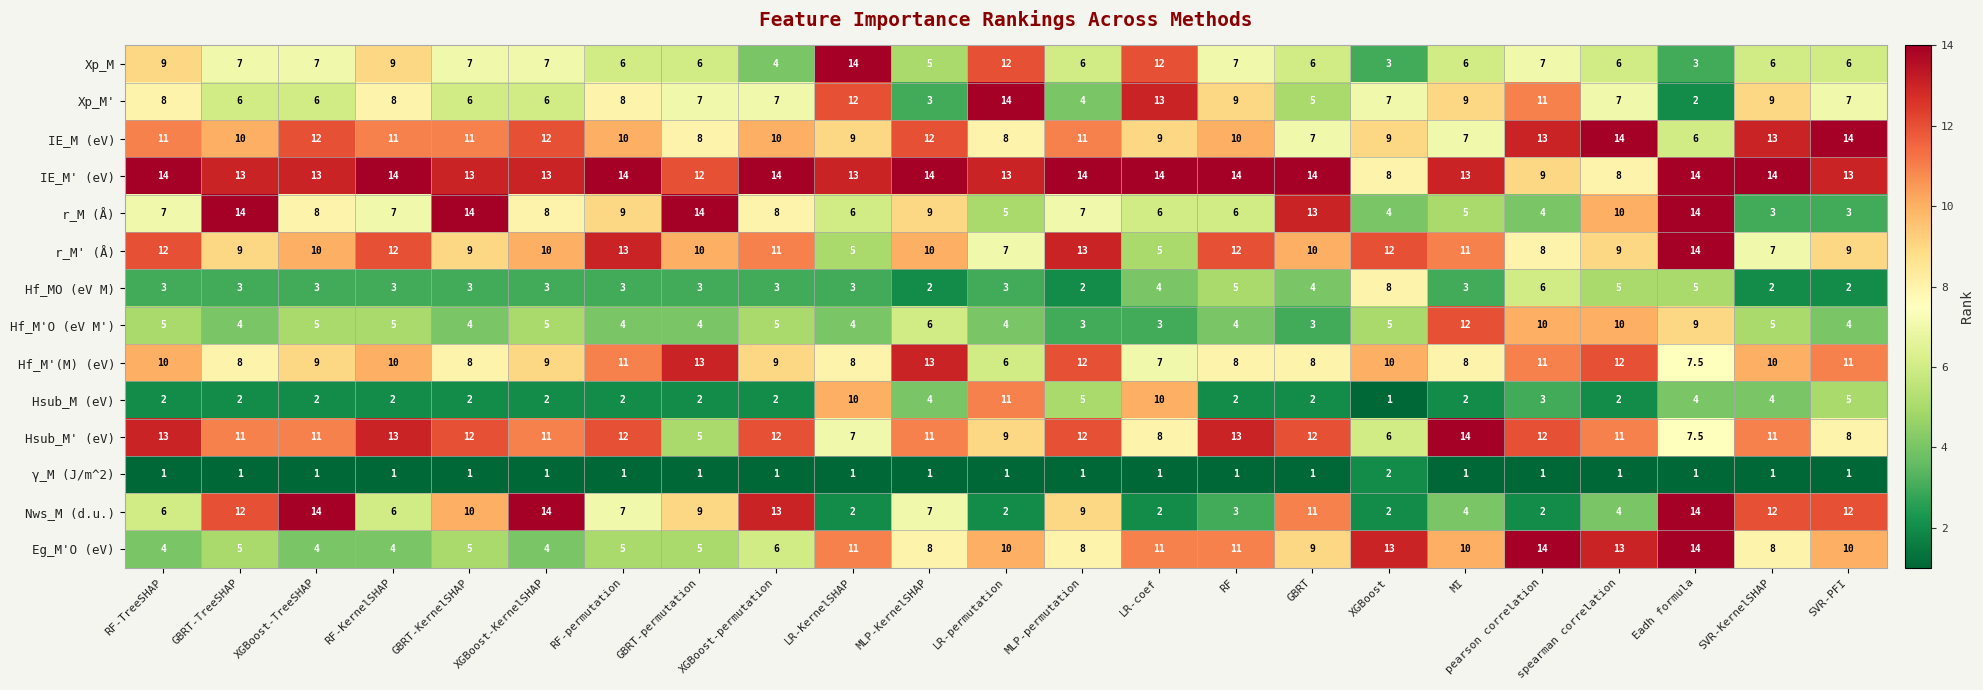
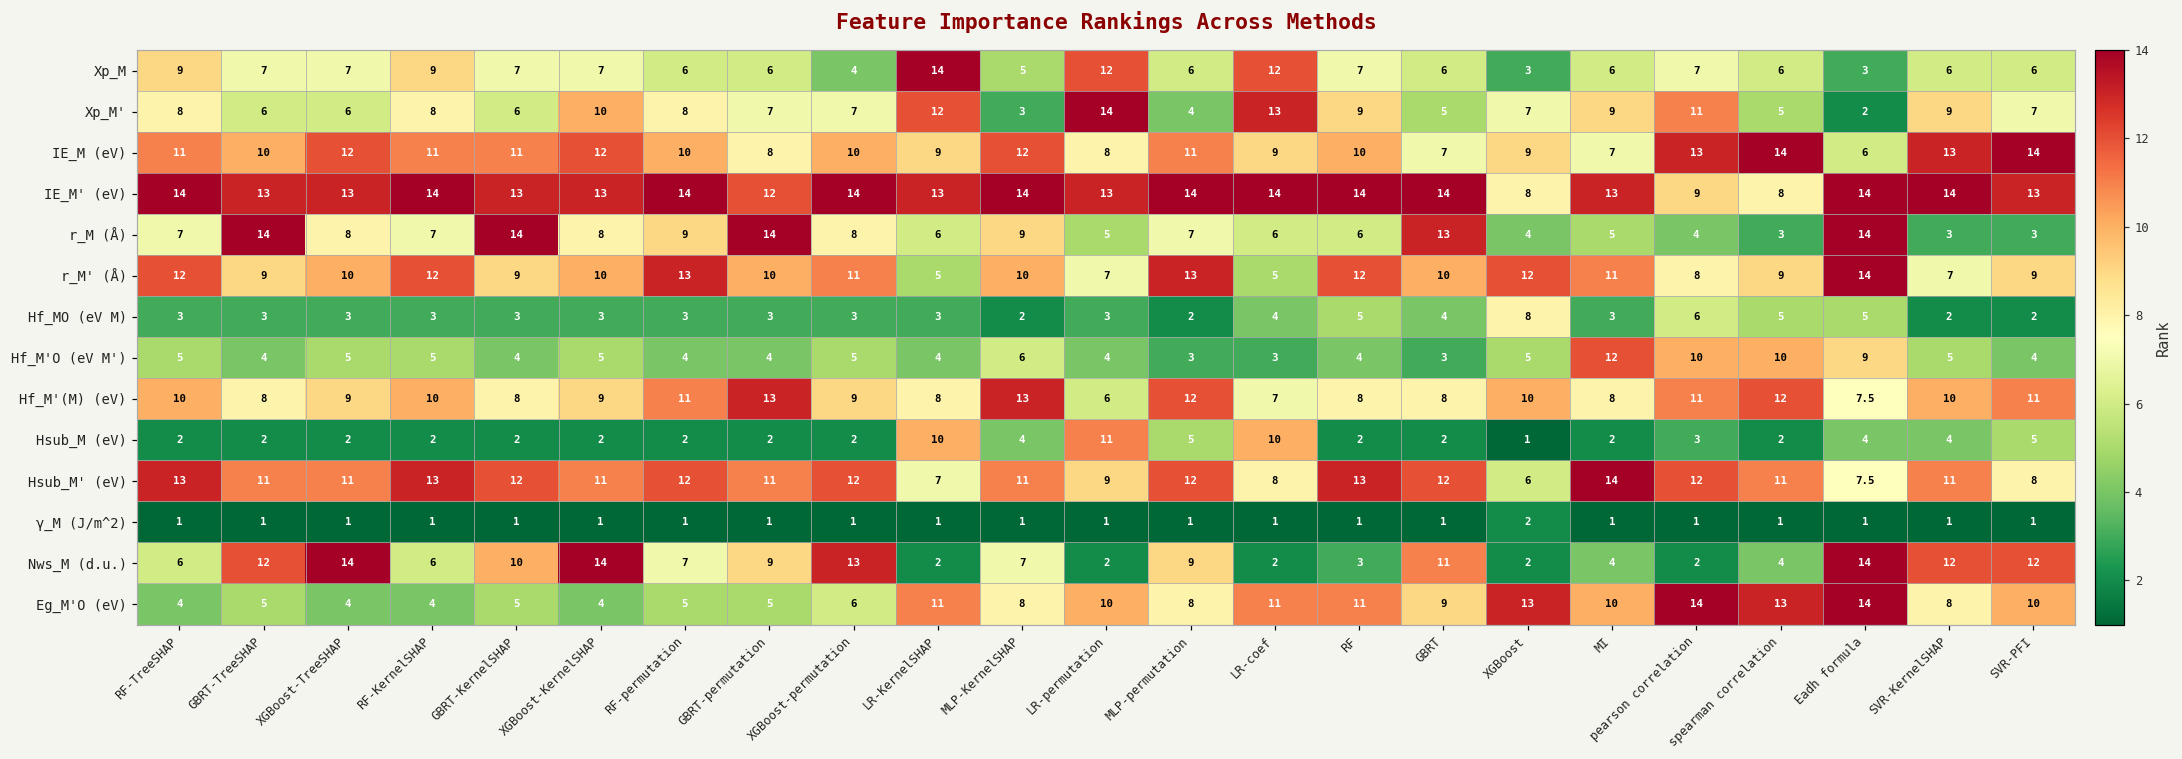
  {
    "Xp_M'": {
      "RF-TreeSHAP": 8,
      "GBRT-TreeSHAP": 6,
      "XGBoost-TreeSHAP": 6,
      "RF-KernelSHAP": 8,
      "GBRT-KernelSHAP": 6,
-     "XGBoost-KernelSHAP": 6,
+     "XGBoost-KernelSHAP": 10,
      "RF-permutation": 8,
      "GBRT-permutation": 7,
      "XGBoost-permutation": 7,
      "LR-KernelSHAP": 12,
      "MLP-KernelSHAP": 3,
      "LR-permutation": 14,
      "MLP-permutation": 4,
      "LR-coef": 13,
      "RF": 9,
      "GBRT": 5,
      "XGBoost": 7,
      "MI": 9,
      "pearson correlation": 11,
-     "spearman correlation": 7,
+     "spearman correlation": 5,
      "Eadh formula": 2,
      "SVR-KernelSHAP": 9,
      "SVR-PFI": 7
    },
    "r_M (Å)": {
      "RF-TreeSHAP": 7,
      "GBRT-TreeSHAP": 14,
      "XGBoost-TreeSHAP": 8,
      "RF-KernelSHAP": 7,
      "GBRT-KernelSHAP": 14,
      "XGBoost-KernelSHAP": 8,
      "RF-permutation": 9,
      "GBRT-permutation": 14,
      "XGBoost-permutation": 8,
      "LR-KernelSHAP": 6,
      "MLP-KernelSHAP": 9,
      "LR-permutation": 5,
      "MLP-permutation": 7,
      "LR-coef": 6,
      "RF": 6,
      "GBRT": 13,
      "XGBoost": 4,
      "MI": 5,
      "pearson correlation": 4,
-     "spearman correlation": 10,
+     "spearman correlation": 3,
      "Eadh formula": 14,
      "SVR-KernelSHAP": 3,
      "SVR-PFI": 3
    },
    "Hsub_M' (eV)": {
      "RF-TreeSHAP": 13,
      "GBRT-TreeSHAP": 11,
      "XGBoost-TreeSHAP": 11,
      "RF-KernelSHAP": 13,
      "GBRT-KernelSHAP": 12,
      "XGBoost-KernelSHAP": 11,
      "RF-permutation": 12,
-     "GBRT-permutation": 5,
+     "GBRT-permutation": 11,
      "XGBoost-permutation": 12,
      "LR-KernelSHAP": 7,
      "MLP-KernelSHAP": 11,
      "LR-permutation": 9,
      "MLP-permutation": 12,
      "LR-coef": 8,
      "RF": 13,
      "GBRT": 12,
      "XGBoost": 6,
      "MI": 14,
      "pearson correlation": 12,
      "spearman correlation": 11,
      "Eadh formula": 7.5,
      "SVR-KernelSHAP": 11,
      "SVR-PFI": 8
    }
  }
